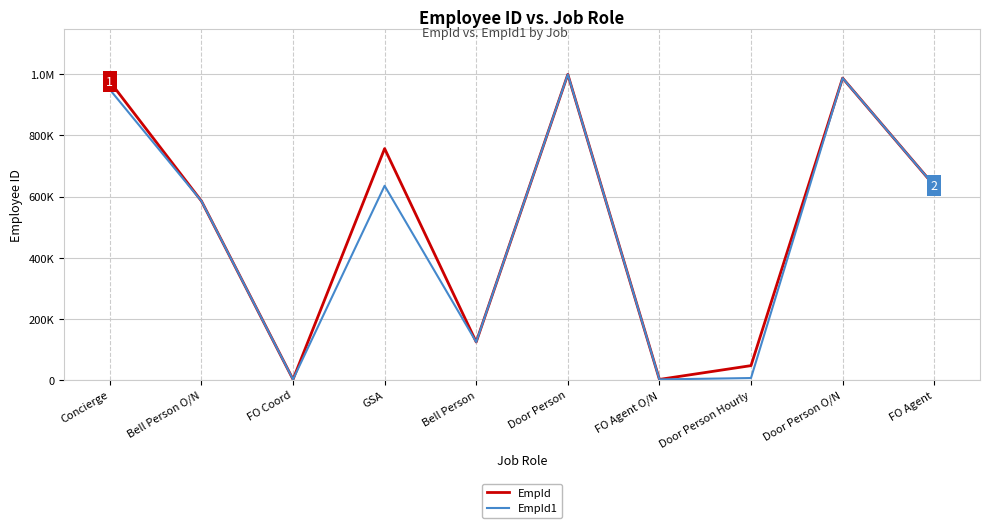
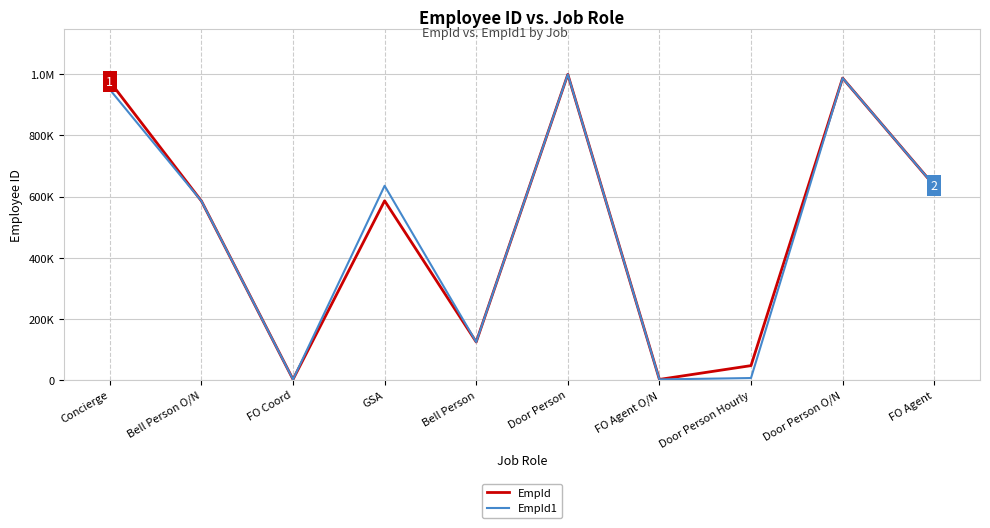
  {
    "EmpId": {
-     "GSA": 760000,
+     "GSA": 590000,
      "Door Person Hourly": 50000
    },
    "EmpId1": {
      "GSA": 640000,
      "Door Person Hourly": 10000
    }
  }
